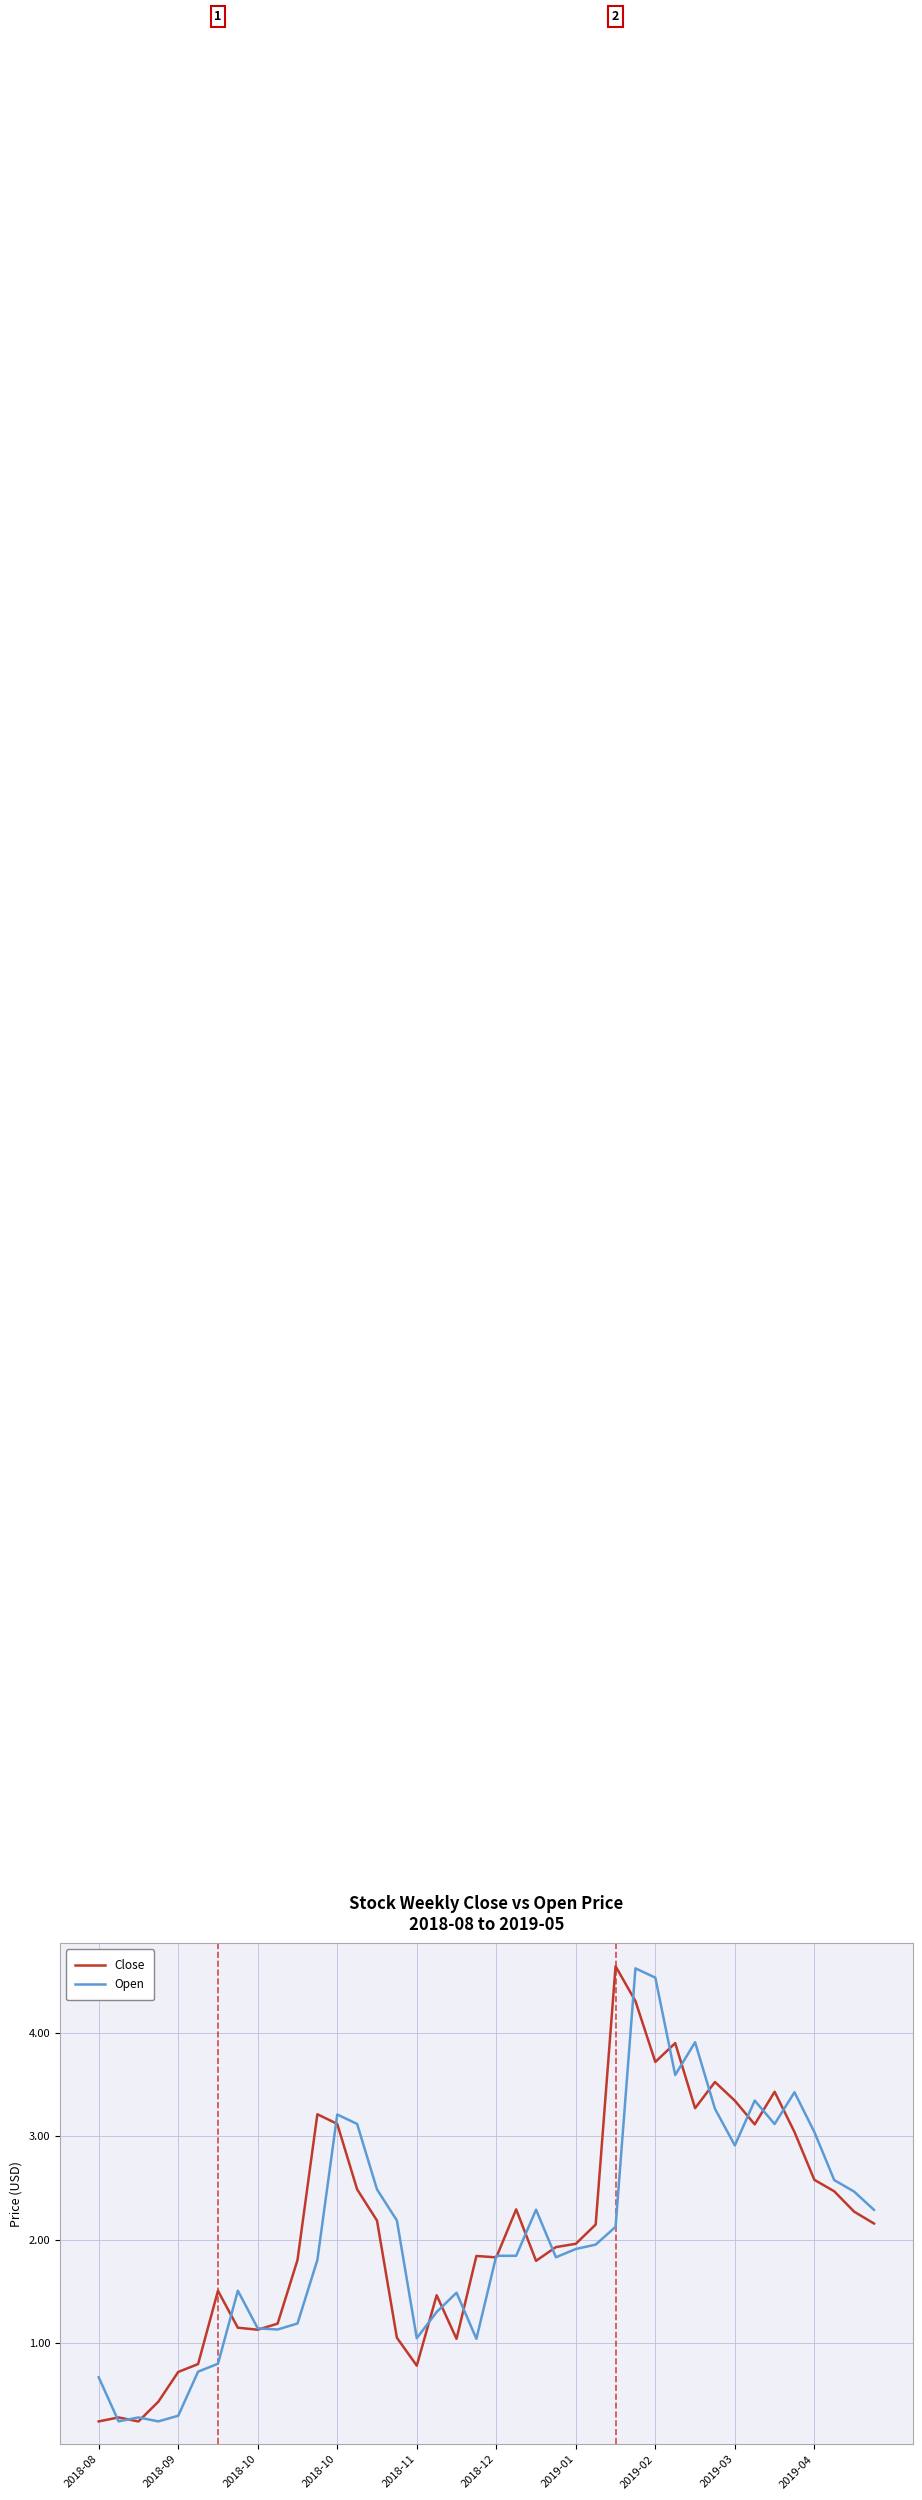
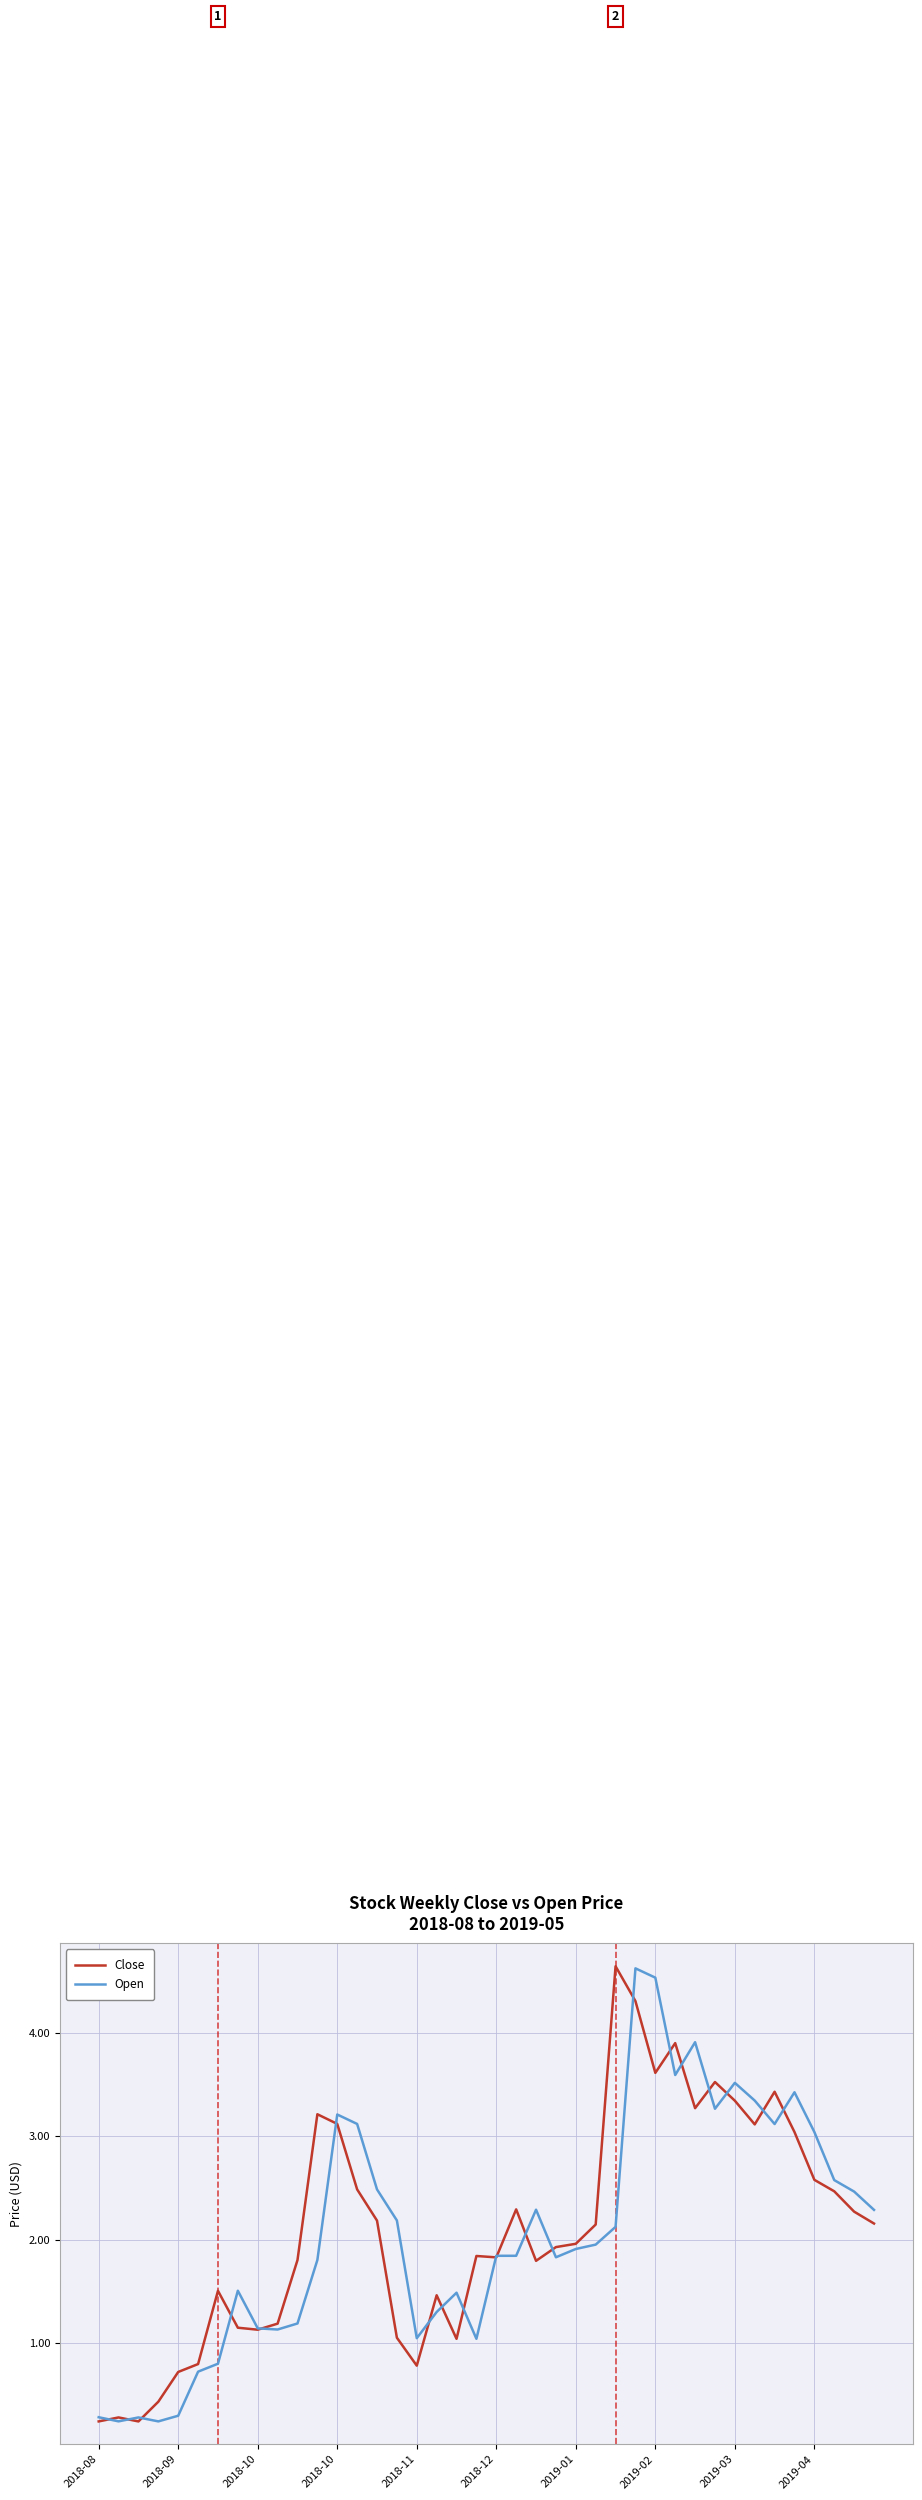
  {
    "Close": {
      "2018-08": 0.25,
      "2018-09": 0.72,
      "2018-11": 0.79,
      "2019-01": 1.96,
-     "2019-02": 3.72,
+     "2019-02": 3.61,
      "2019-03": 3.34,
      "2019-04": 2.58
    },
    "Open": {
-     "2018-08": 0.67,
+     "2018-08": 0.29,
      "2018-09": 0.30,
      "2018-11": 1.05,
      "2019-01": 1.91,
      "2019-02": 4.53,
-     "2019-03": 2.91,
+     "2019-03": 3.52,
      "2019-04": 3.04
    }
  }
